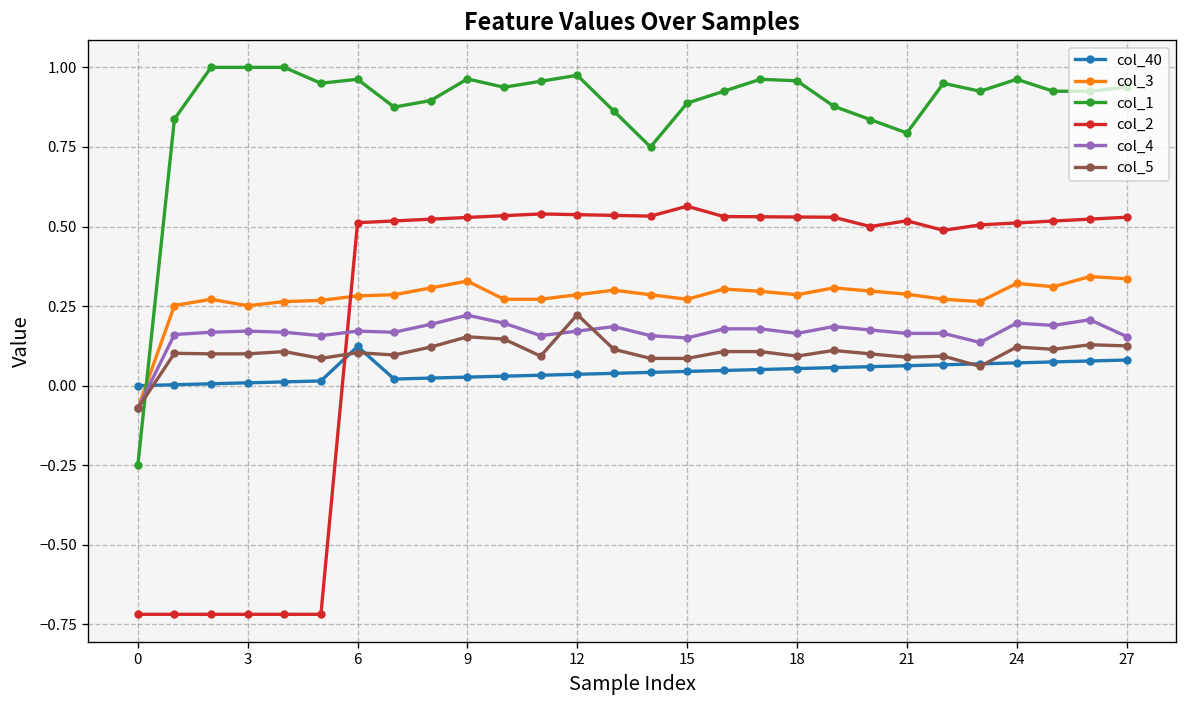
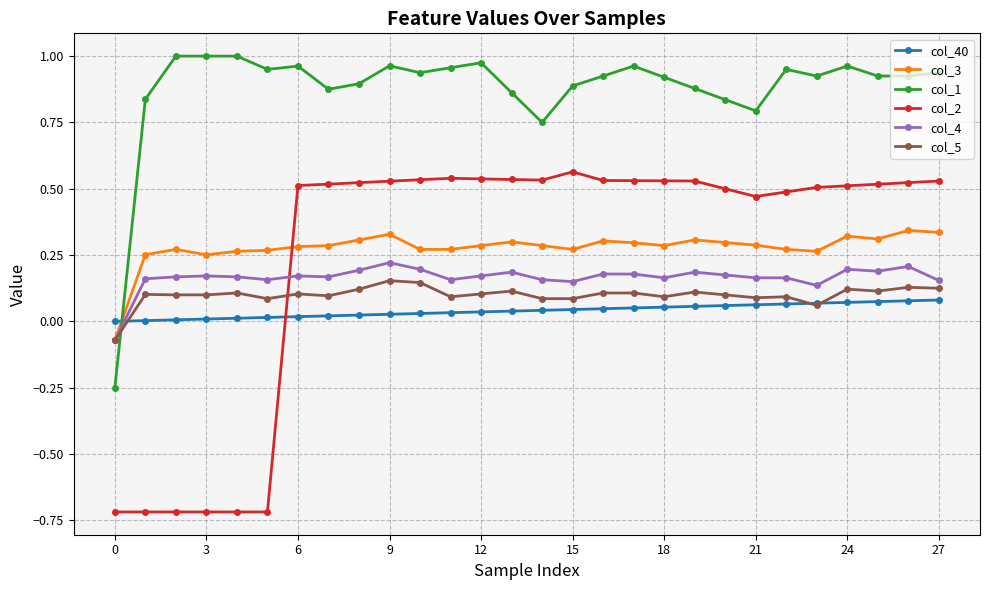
  {
    "col_40": {
      "0": 0.00,
      "3": 0.01,
-     "6": 0.12,
+     "6": 0.02,
      "9": 0.03,
      "12": 0.04,
      "15": 0.04,
      "18": 0.05,
      "21": 0.06,
      "24": 0.07,
      "27": 0.08
    },
    "col_3": {
      "3": 0.25,
      "6": 0.28,
      "9": 0.33,
      "12": 0.29,
      "15": 0.27,
      "18": 0.29,
      "21": 0.29,
      "24": 0.32,
      "27": 0.34
    },
    "col_1": {
      "0": -0.25,
      "3": 1.00,
      "6": 0.96,
      "9": 0.96,
      "12": 0.98,
      "15": 0.89,
-     "18": 0.96,
+     "18": 0.92,
      "21": 0.79,
      "24": 0.96
    },
    "col_2": {
      "0": -0.72,
      "3": -0.72,
      "6": 0.51,
      "9": 0.53,
      "12": 0.54,
      "15": 0.56,
      "18": 0.53,
-     "21": 0.52,
+     "21": 0.47,
      "24": 0.51,
      "27": 0.53
    },
    "col_4": {
      "3": 0.17,
      "6": 0.17,
      "9": 0.22,
      "12": 0.17,
      "15": 0.15,
      "18": 0.16,
      "21": 0.16,
      "24": 0.20,
      "27": 0.15
    },
    "col_5": {
      "3": 0.10,
      "6": 0.10,
      "9": 0.15,
-     "12": 0.22,
+     "12": 0.10,
      "15": 0.09,
      "18": 0.09,
      "21": 0.09,
      "24": 0.12,
      "27": 0.13
    }
  }
